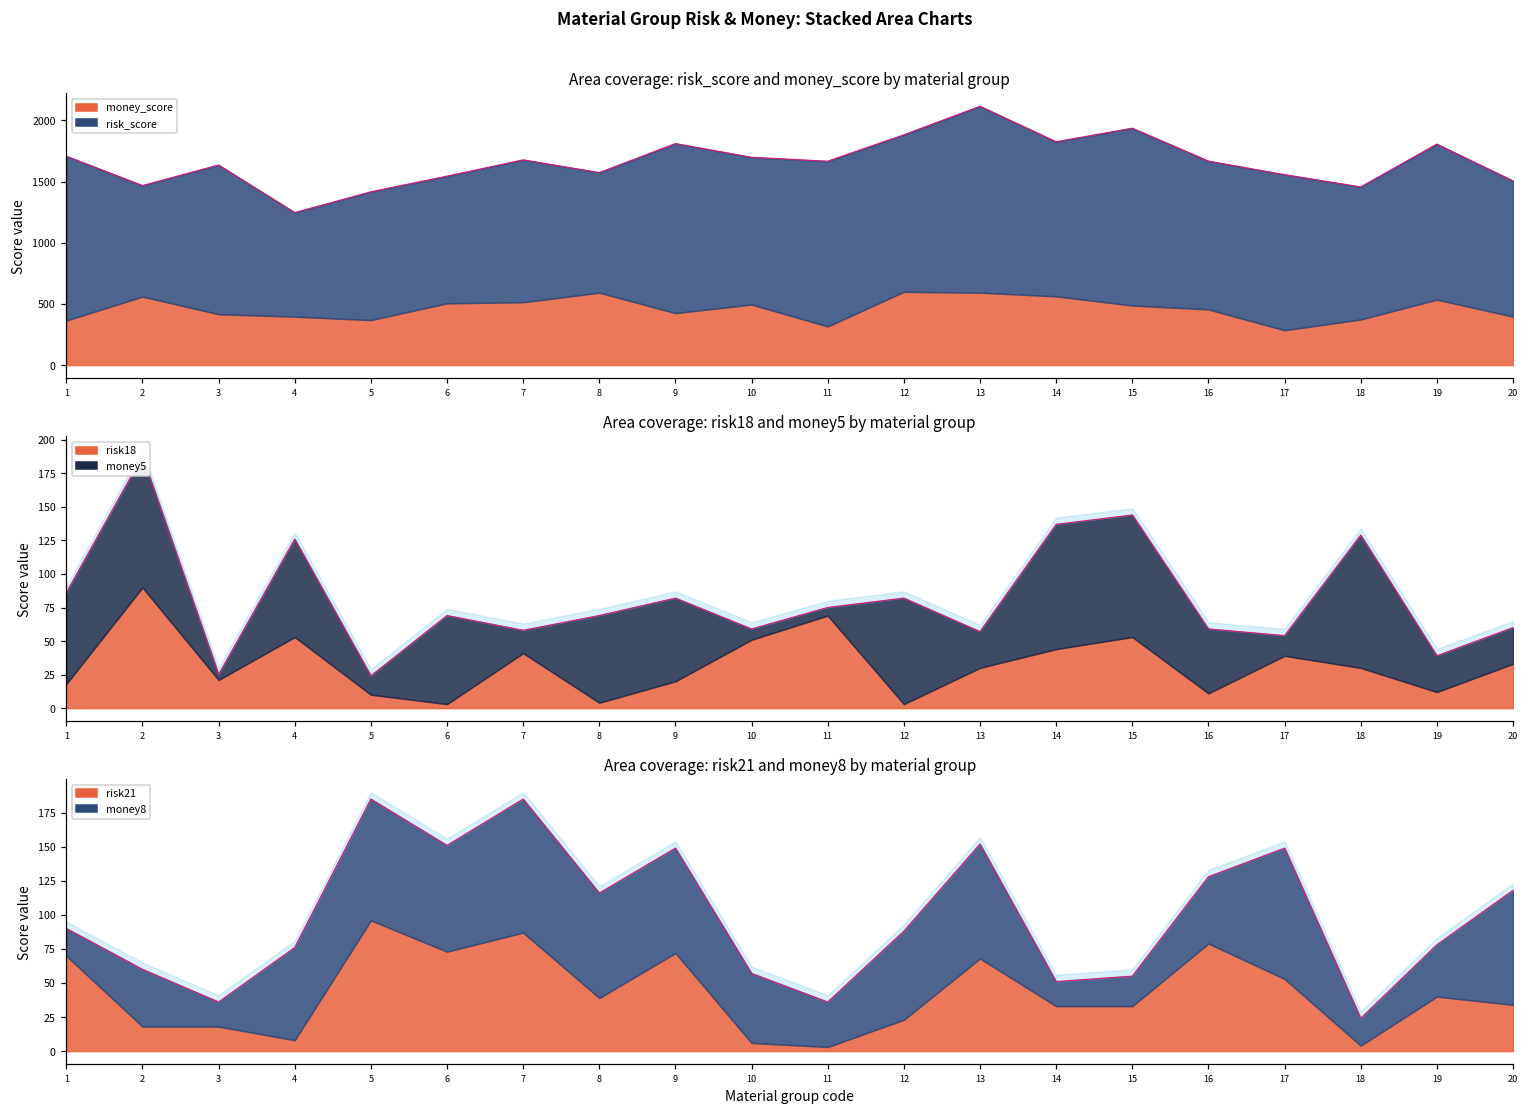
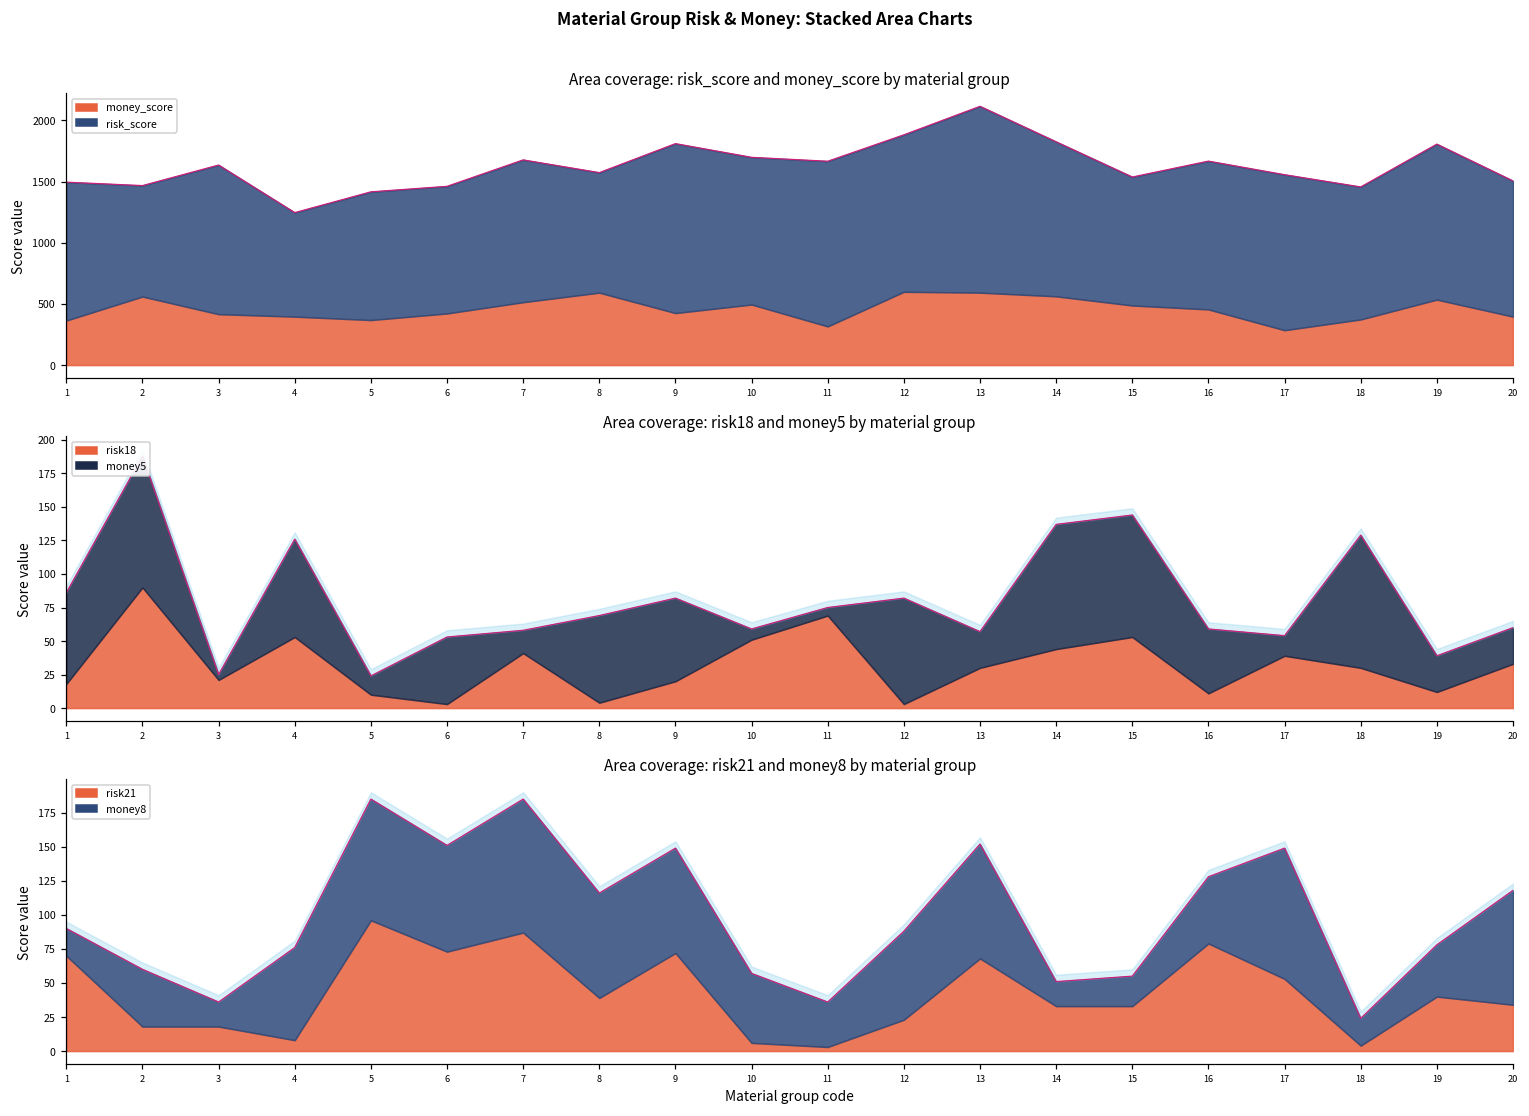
  {
    "Area coverage: risk_score and money_score by material group": {
      "money_score": {
        "1": 360,
        "2": 560,
        "3": 420,
        "4": 400,
        "5": 370,
-       "6": 510,
+       "6": 420,
        "7": 510,
        "8": 590,
        "9": 430,
        "10": 500,
        "11": 320,
        "12": 600,
        "13": 590,
        "14": 560,
        "15": 490,
        "16": 460,
        "17": 290,
        "18": 370,
        "19": 540,
        "20": 400
      },
      "risk_score": {
-       "1": 1340,
+       "1": 1130,
        "2": 910,
        "3": 1220,
        "4": 850,
        "5": 1050,
        "6": 1040,
        "7": 1160,
        "8": 980,
        "9": 1390,
        "10": 1200,
        "11": 1350,
        "12": 1280,
        "13": 1520,
        "14": 1260,
-       "15": 1450,
+       "15": 1050,
        "16": 1210,
        "17": 1270,
        "18": 1080,
        "19": 1270,
        "20": 1110
      }
    },
    "Area coverage: risk18 and money5 by material group": {
      "risk18": {
        "1": 18,
        "2": 90,
        "3": 21,
        "4": 53,
        "5": 10,
        "6": 3,
        "7": 41,
        "8": 4,
        "9": 20,
        "10": 51,
        "11": 69,
        "12": 3,
        "13": 30,
        "14": 44,
        "15": 53,
        "16": 11,
        "17": 39,
        "18": 30,
        "19": 12,
        "20": 33
      },
      "money5": {
        "1": 68,
        "3": 4,
        "4": 73,
        "5": 14,
-       "6": 66,
+       "6": 50,
        "7": 17,
        "8": 65,
        "9": 62,
        "10": 8,
        "11": 6,
        "12": 79,
        "13": 27,
        "14": 93,
        "15": 91,
        "16": 48,
        "17": 15,
        "18": 99,
        "19": 27,
        "20": 27
      }
    },
    "Area coverage: risk21 and money8 by material group": {
      "risk21": {
        "1": 70,
        "2": 18,
        "3": 18,
        "4": 8,
        "5": 96,
        "6": 73,
        "7": 87,
        "8": 39,
        "9": 72,
        "10": 6,
        "11": 3,
        "12": 23,
        "13": 68,
        "14": 33,
        "15": 33,
        "16": 79,
        "17": 53,
        "18": 4,
        "19": 40,
        "20": 34
      }
    }
  }
